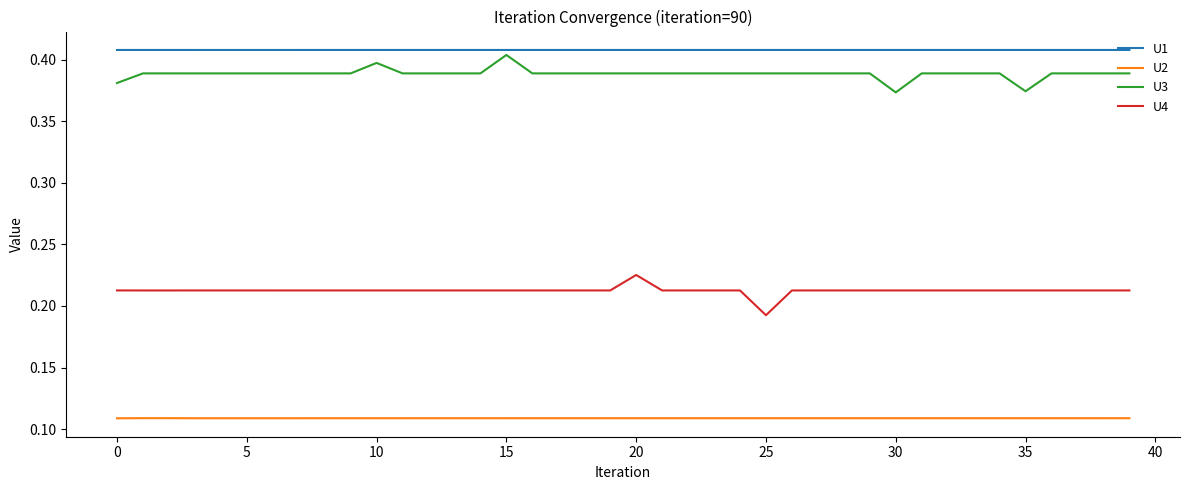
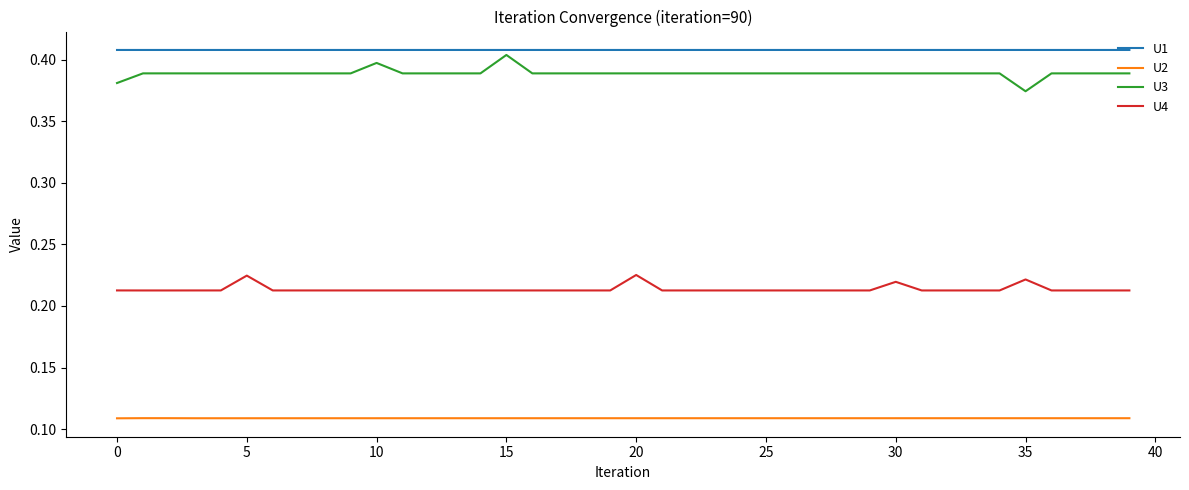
  {
    "U1": {
      "0": 0.408,
      "5": 0.408,
      "10": 0.408,
      "15": 0.408,
      "20": 0.408,
      "25": 0.408,
      "30": 0.408,
      "35": 0.408
    },
    "U2": {
      "0": 0.109,
      "5": 0.109,
      "10": 0.109,
      "15": 0.109,
      "20": 0.109,
      "25": 0.109,
      "30": 0.109,
      "35": 0.109
    },
    "U3": {
      "0": 0.381,
      "5": 0.389,
      "10": 0.397,
      "15": 0.404,
      "20": 0.389,
      "25": 0.389,
-     "30": 0.373,
+     "30": 0.389,
      "35": 0.374
    },
    "U4": {
      "0": 0.213,
-     "5": 0.213,
+     "5": 0.225,
      "10": 0.213,
      "15": 0.213,
      "20": 0.225,
-     "25": 0.192,
-     "30": 0.213,
-     "35": 0.213
+     "25": 0.213,
+     "30": 0.220,
+     "35": 0.222
    }
  }
